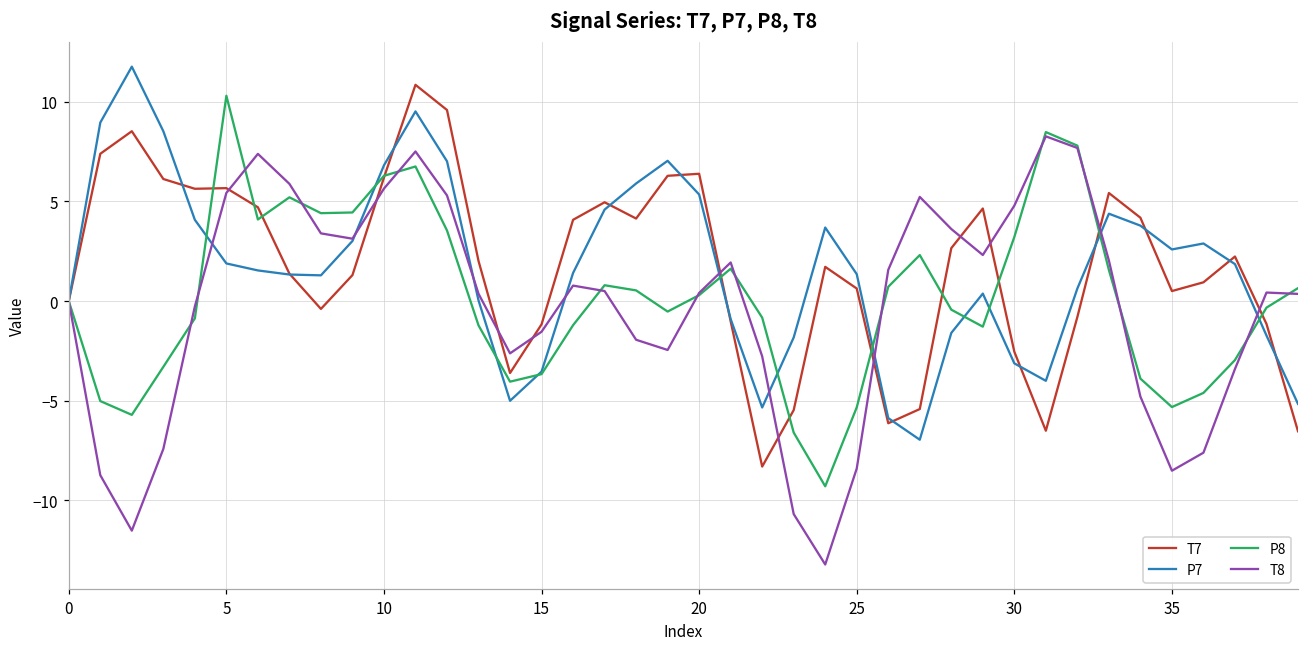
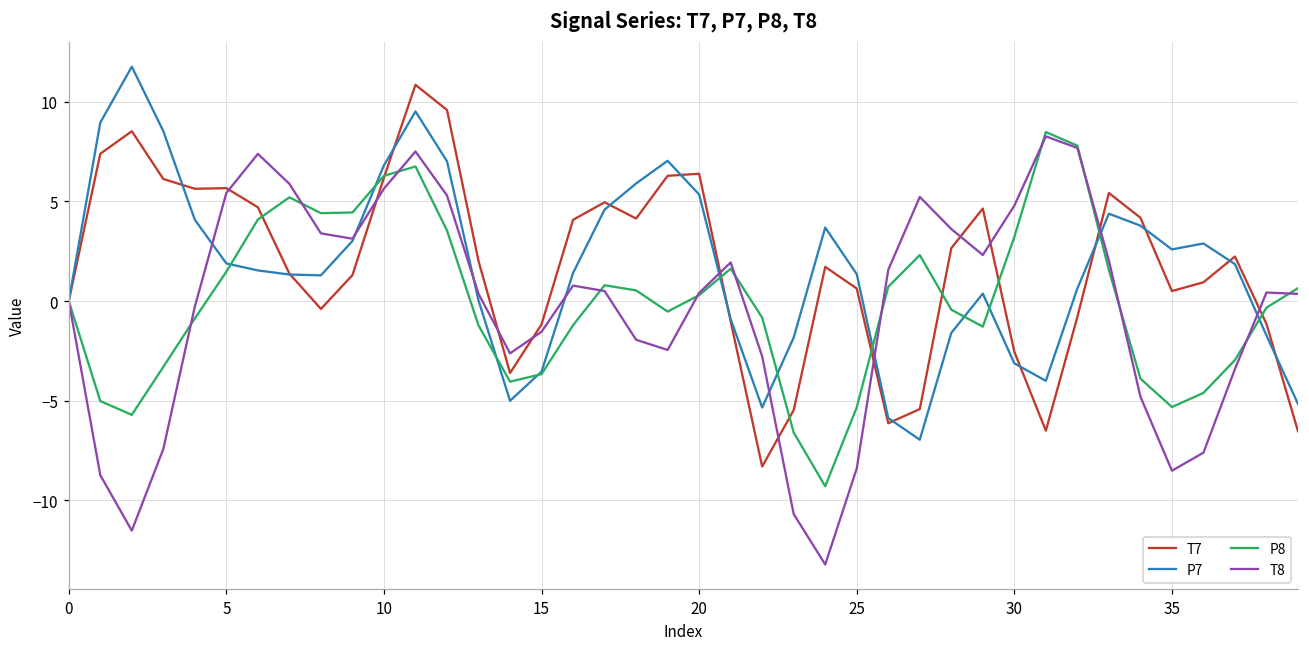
  {
    "T7": {
      "5": 5.7,
      "15": -1.2,
      "20": 6.4,
      "25": 0.6,
      "30": -2.5,
      "35": 0.5
    },
    "P7": {
      "5": 1.9,
      "10": 6.8,
      "20": 5.3,
      "25": 1.3,
      "30": -3.1,
      "35": 2.6
    },
    "P8": {
-     "5": 10.3,
+     "5": 1.5,
      "25": -5.3,
      "30": 3.2,
      "35": -5.3
    },
    "T8": {
      "5": 5.4,
      "10": 5.6,
      "15": -1.5,
      "25": -8.4,
      "30": 4.8,
      "35": -8.5
    }
  }
